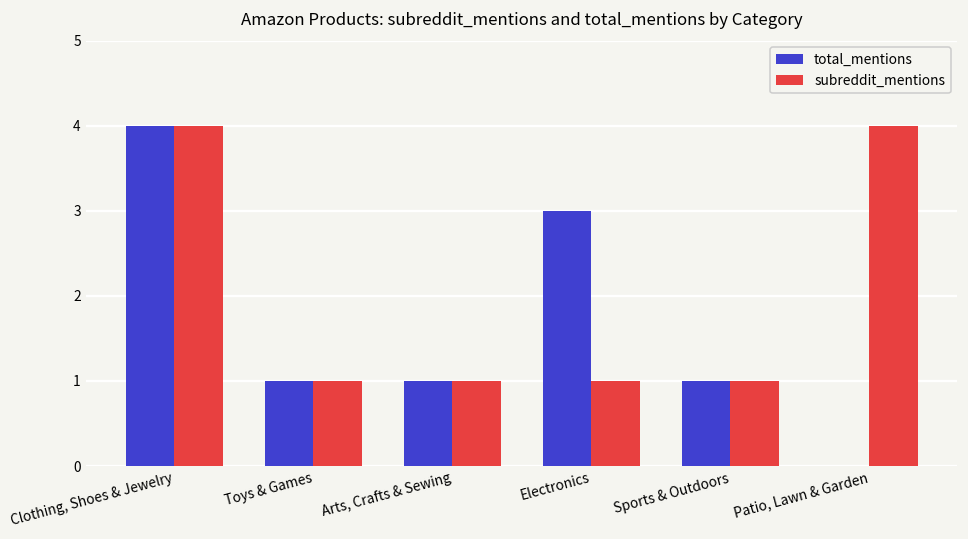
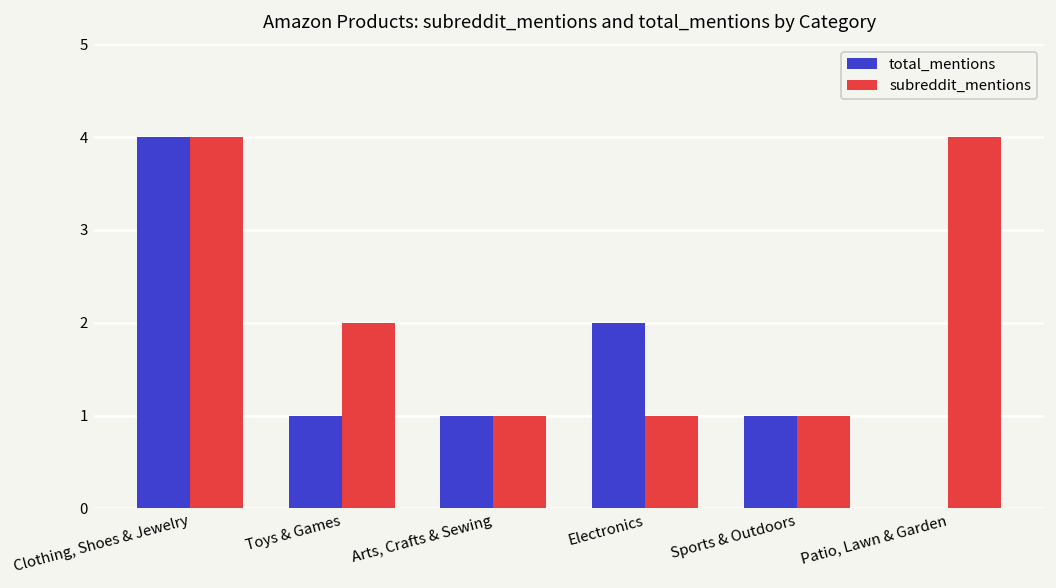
  {
    "total_mentions": {
      "Clothing, Shoes & Jewelry": 4,
      "Toys & Games": 1,
      "Arts, Crafts & Sewing": 1,
-     "Electronics": 3,
+     "Electronics": 2,
      "Sports & Outdoors": 1,
      "Patio, Lawn & Garden": 0
    },
    "subreddit_mentions": {
      "Clothing, Shoes & Jewelry": 4,
-     "Toys & Games": 1,
+     "Toys & Games": 2,
      "Arts, Crafts & Sewing": 1,
      "Electronics": 1,
      "Sports & Outdoors": 1,
      "Patio, Lawn & Garden": 4
    }
  }
